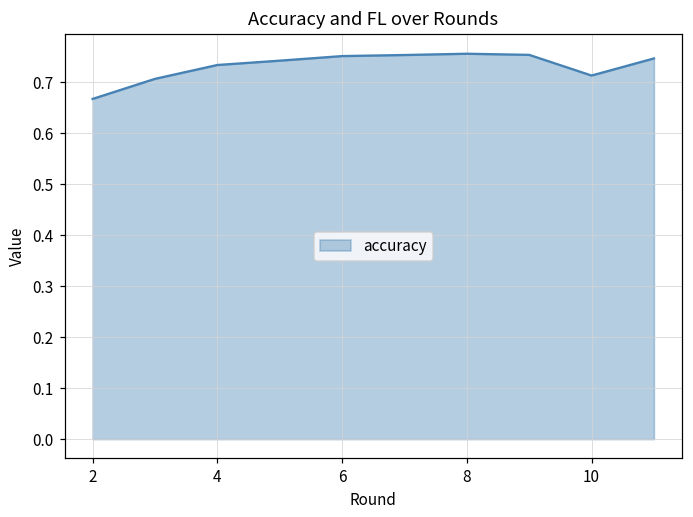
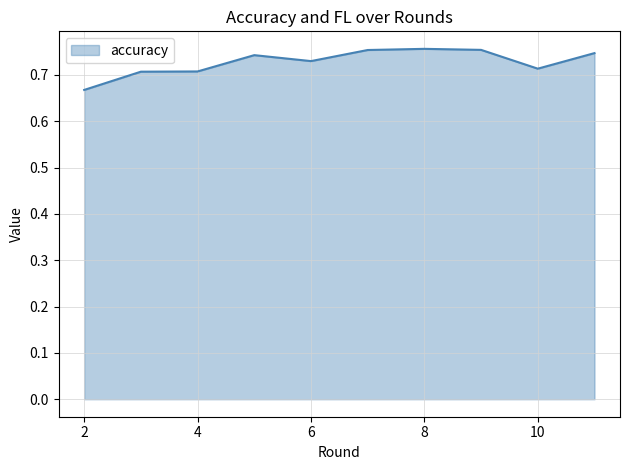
  {
    "2": 0.67,
-   "4": 0.73,
-   "6": 0.75,
+   "4": 0.71,
+   "6": 0.73,
    "8": 0.76,
    "10": 0.71
  }
